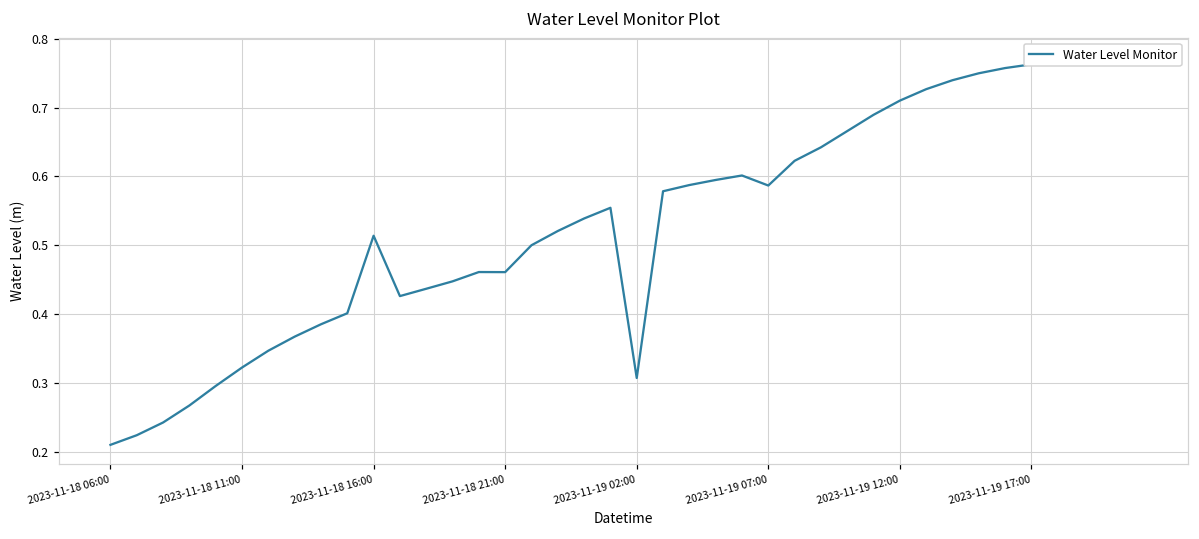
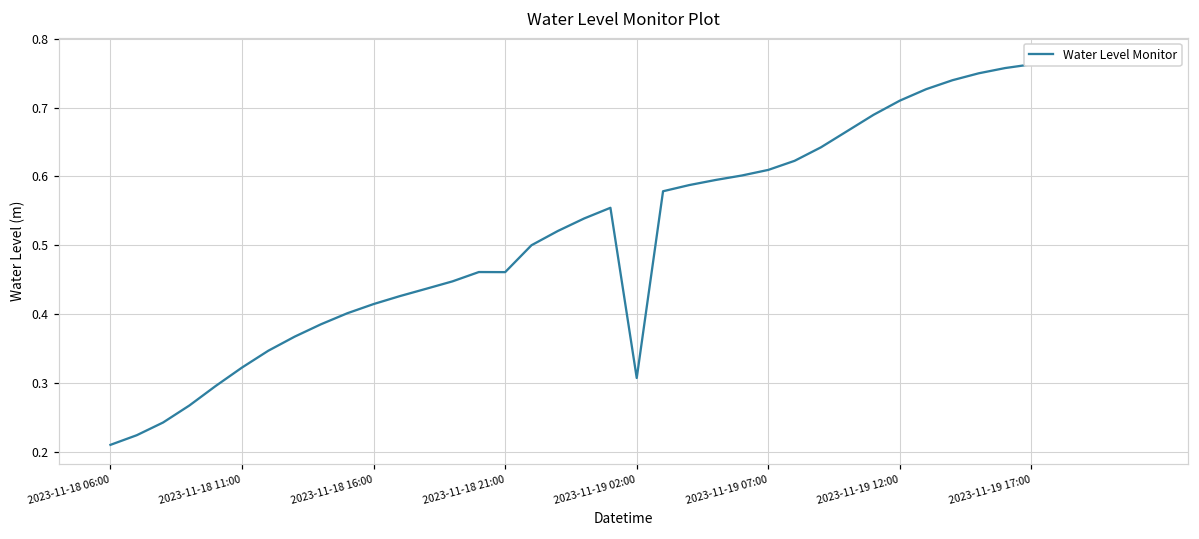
  {
    "2023-11-18 06:00": 0.21,
    "2023-11-18 11:00": 0.32,
-   "2023-11-18 16:00": 0.51,
+   "2023-11-18 16:00": 0.41,
    "2023-11-18 21:00": 0.46,
    "2023-11-19 02:00": 0.31,
-   "2023-11-19 07:00": 0.59,
+   "2023-11-19 07:00": 0.61,
    "2023-11-19 12:00": 0.71
  }
